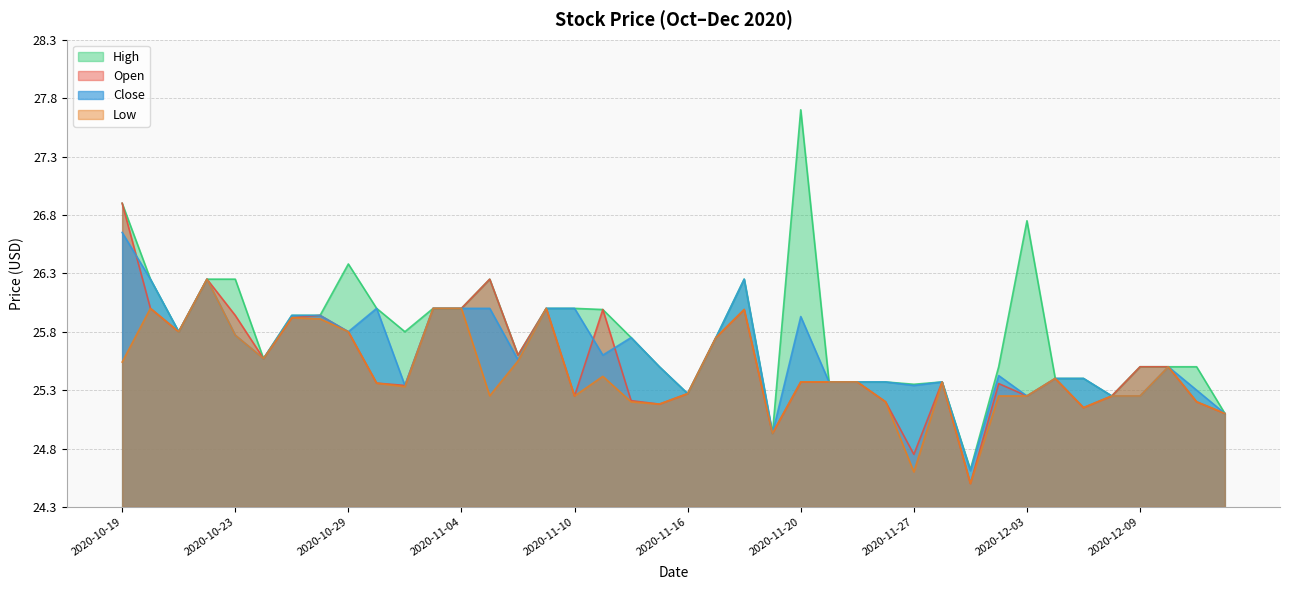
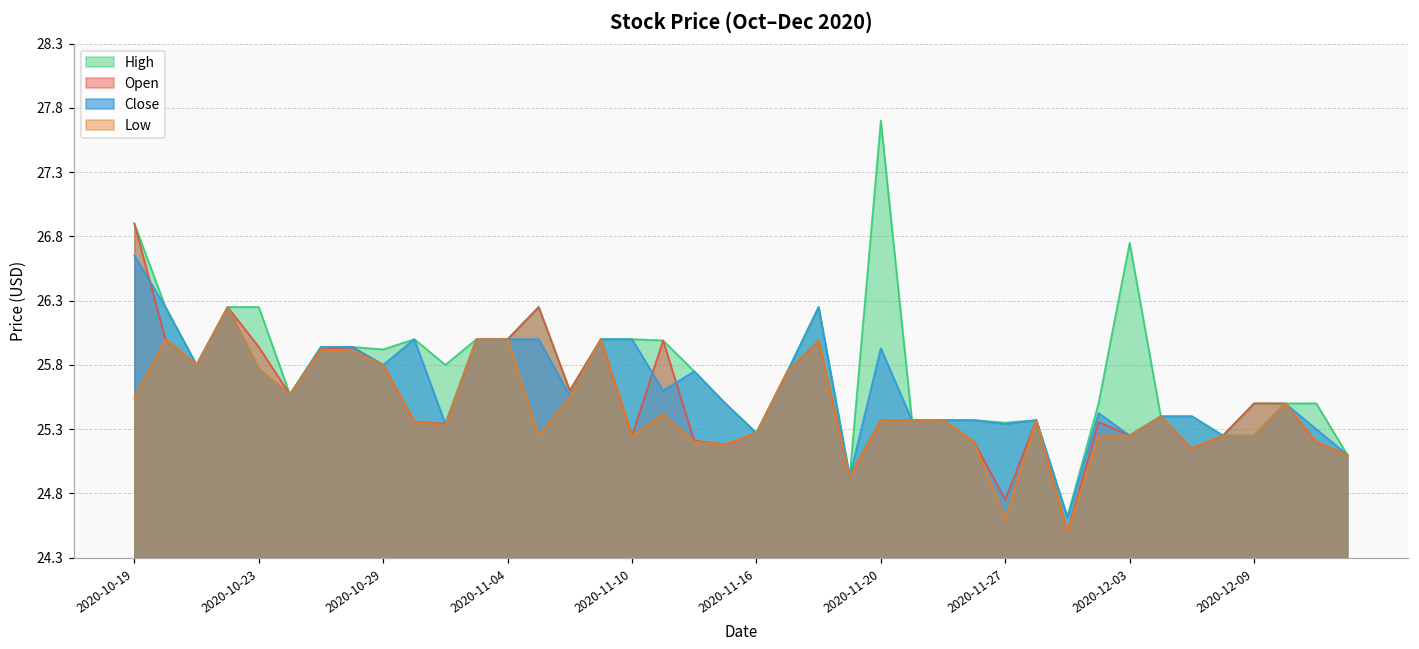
  {
    "High": {
      "2020-10-23": 26.25,
-     "2020-10-29": 26.38,
+     "2020-10-29": 25.92,
      "2020-11-20": 27.70,
      "2020-12-03": 26.75
    },
    "Close": {
      "2020-10-19": 26.65,
      "2020-11-20": 25.93
    }
  }
